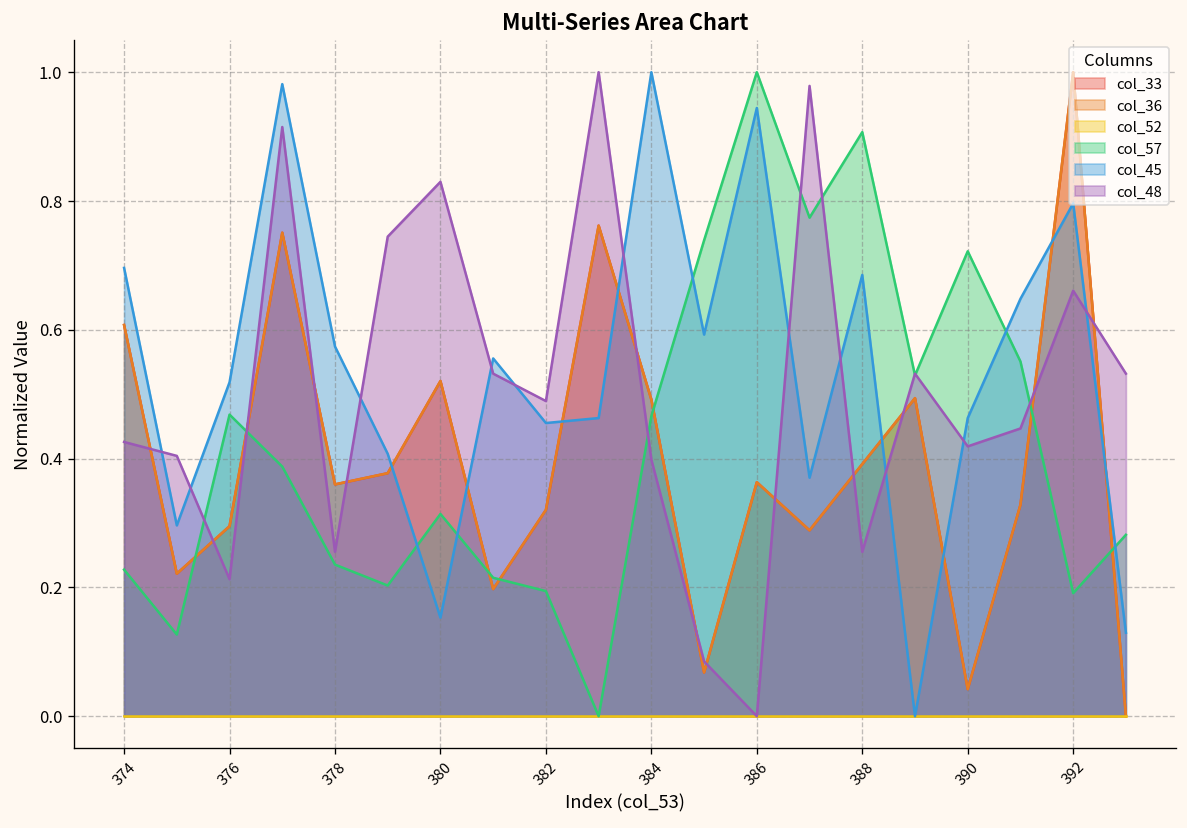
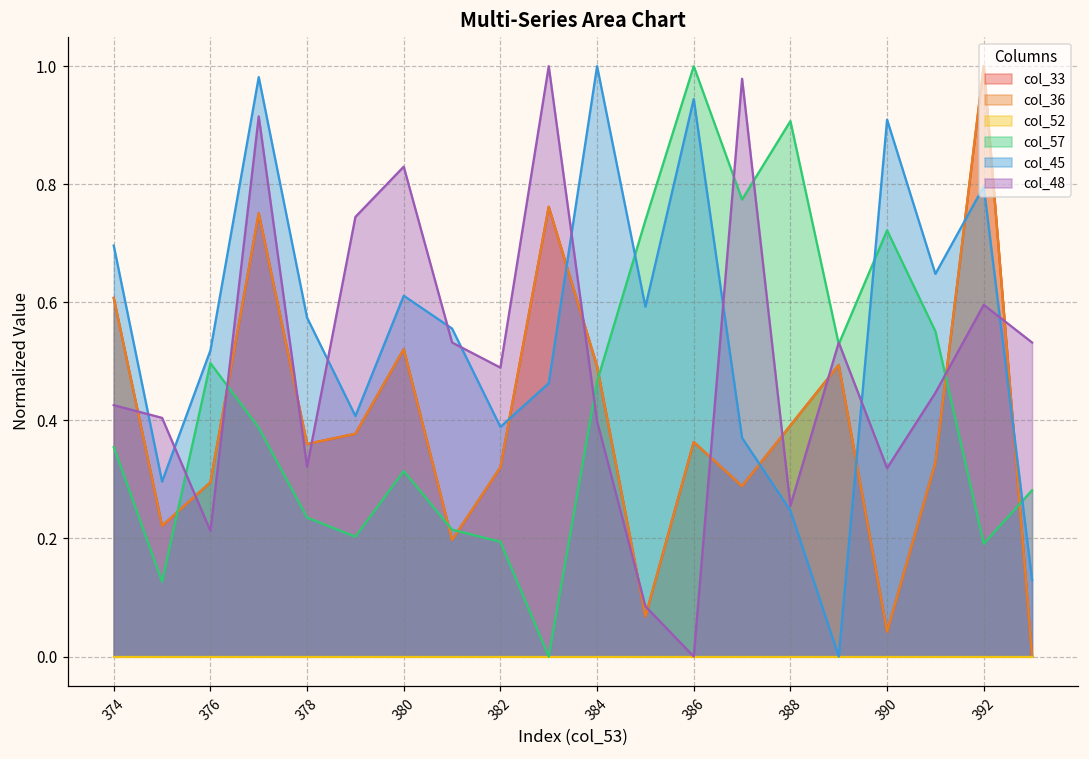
  {
    "col_57": {
-     "374": 0.23,
-     "376": 0.47,
+     "374": 0.35,
+     "376": 0.50,
      "378": 0.24,
      "380": 0.31,
      "382": 0.19,
      "384": 0.47,
      "386": 1.00,
      "388": 0.91,
      "390": 0.72,
      "392": 0.19
    },
    "col_45": {
      "374": 0.70,
      "376": 0.52,
      "378": 0.57,
-     "380": 0.15,
-     "382": 0.46,
+     "380": 0.61,
+     "382": 0.39,
      "384": 1.00,
      "386": 0.94,
-     "388": 0.69,
-     "390": 0.46
+     "388": 0.25,
+     "390": 0.91
    },
    "col_48": {
      "374": 0.43,
      "376": 0.21,
-     "378": 0.26,
+     "378": 0.32,
      "380": 0.83,
      "382": 0.49,
      "384": 0.40,
      "388": 0.26,
-     "390": 0.42,
-     "392": 0.66
+     "390": 0.32,
+     "392": 0.60
    }
  }
